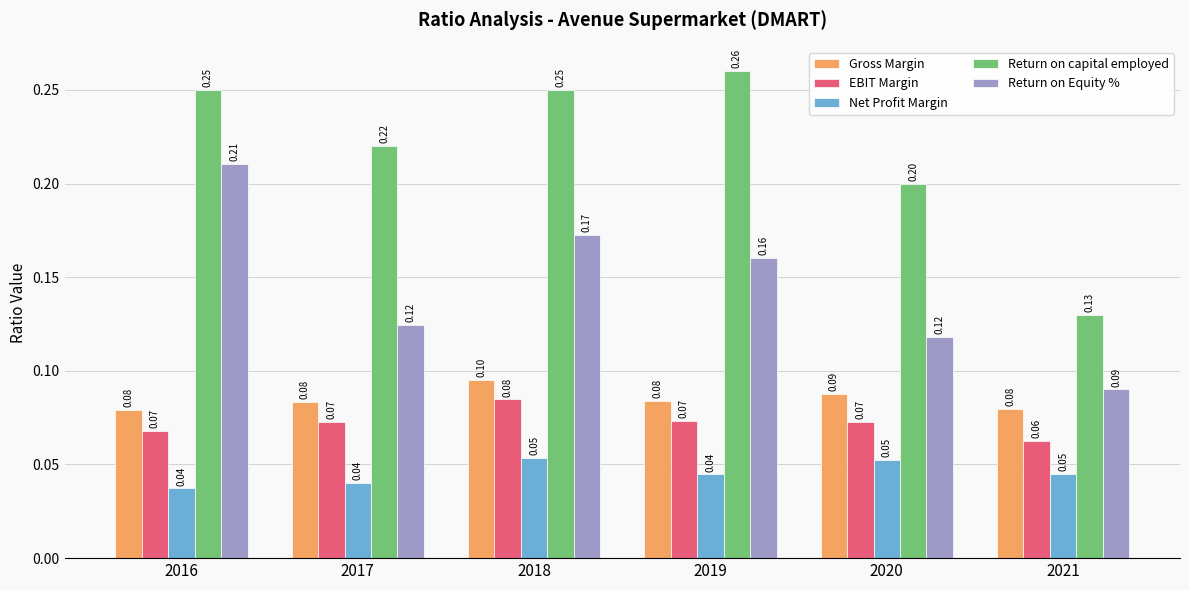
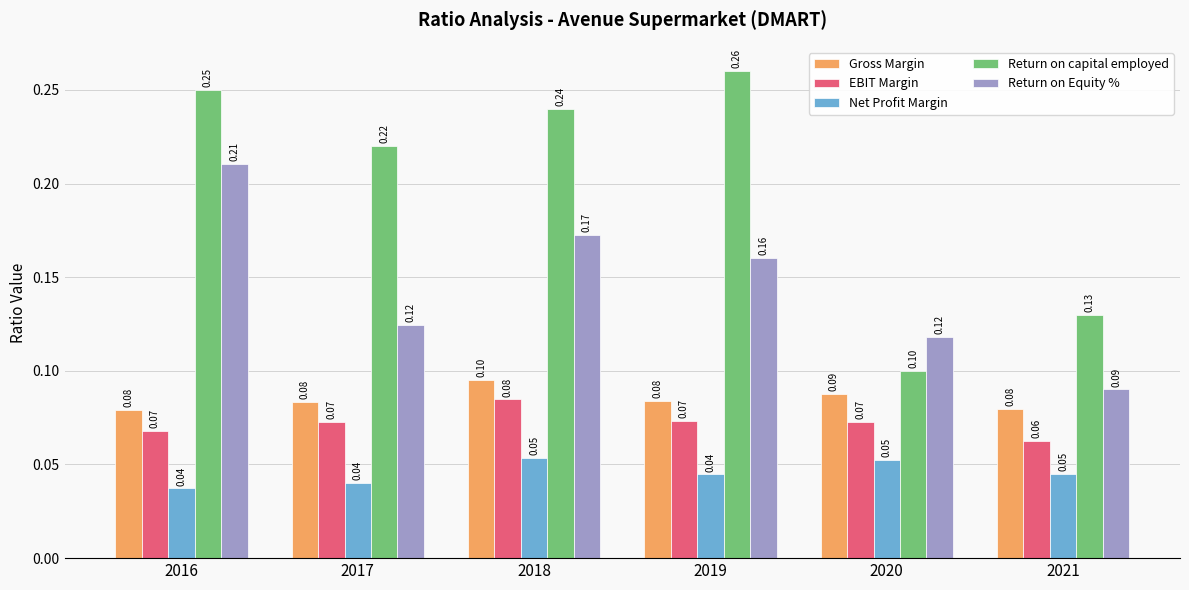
  {
    "Gross Margin": {
      "2016": 0.08,
      "2017": 0.08,
      "2018": 0.10,
      "2019": 0.08,
      "2020": 0.09,
      "2021": 0.08
    },
    "EBIT Margin": {
      "2016": 0.07,
      "2017": 0.07,
      "2018": 0.08,
      "2019": 0.07,
      "2020": 0.07,
      "2021": 0.06
    },
    "Return on capital employed": {
      "2016": 0.25,
      "2017": 0.22,
-     "2018": 0.25,
+     "2018": 0.24,
      "2019": 0.26,
-     "2020": 0.20,
+     "2020": 0.10,
      "2021": 0.13
    }
  }
